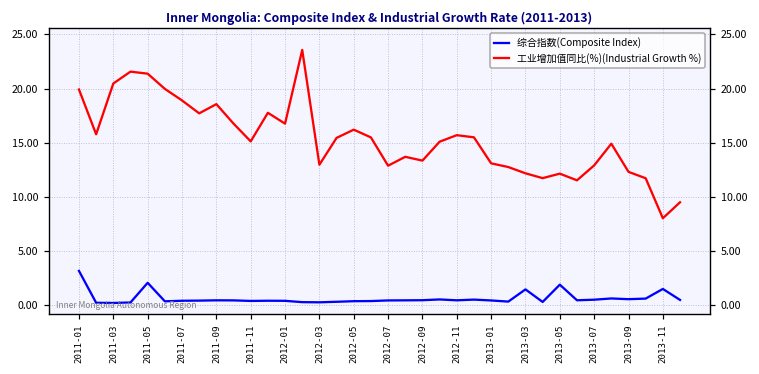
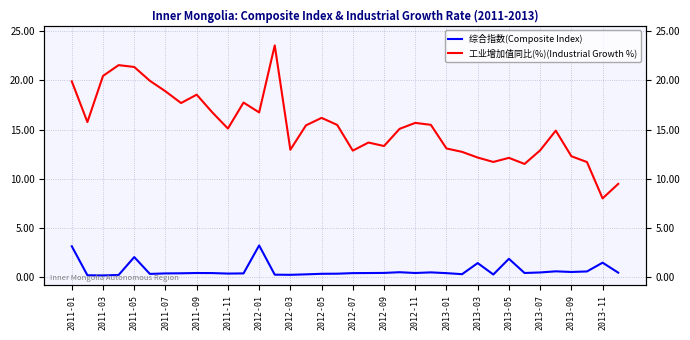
  {
    "综合指数(Composite Index)": {
      "2011-01": 3,
      "2011-03": 0,
      "2011-05": 2,
      "2011-07": 0,
      "2011-09": 0,
      "2011-11": 0,
-     "2012-01": 0,
+     "2012-01": 3,
      "2012-03": 0,
      "2012-05": 0,
      "2012-07": 0,
      "2012-09": 0,
      "2012-11": 0,
      "2013-01": 0,
      "2013-03": 1,
      "2013-05": 2,
      "2013-07": 0,
      "2013-09": 1,
      "2013-11": 1
    },
    "工业增加值同比(%)(Industrial Growth %)": {
      "2011-01": 20,
      "2011-03": 20,
      "2011-05": 21,
      "2011-07": 19,
      "2011-09": 19,
      "2011-11": 15,
      "2012-01": 17,
      "2012-03": 13,
      "2012-05": 16,
      "2012-07": 13,
      "2012-09": 13,
      "2012-11": 16,
      "2013-01": 13,
      "2013-03": 12,
      "2013-05": 12,
      "2013-07": 13,
      "2013-09": 12,
      "2013-11": 8
    }
  }
